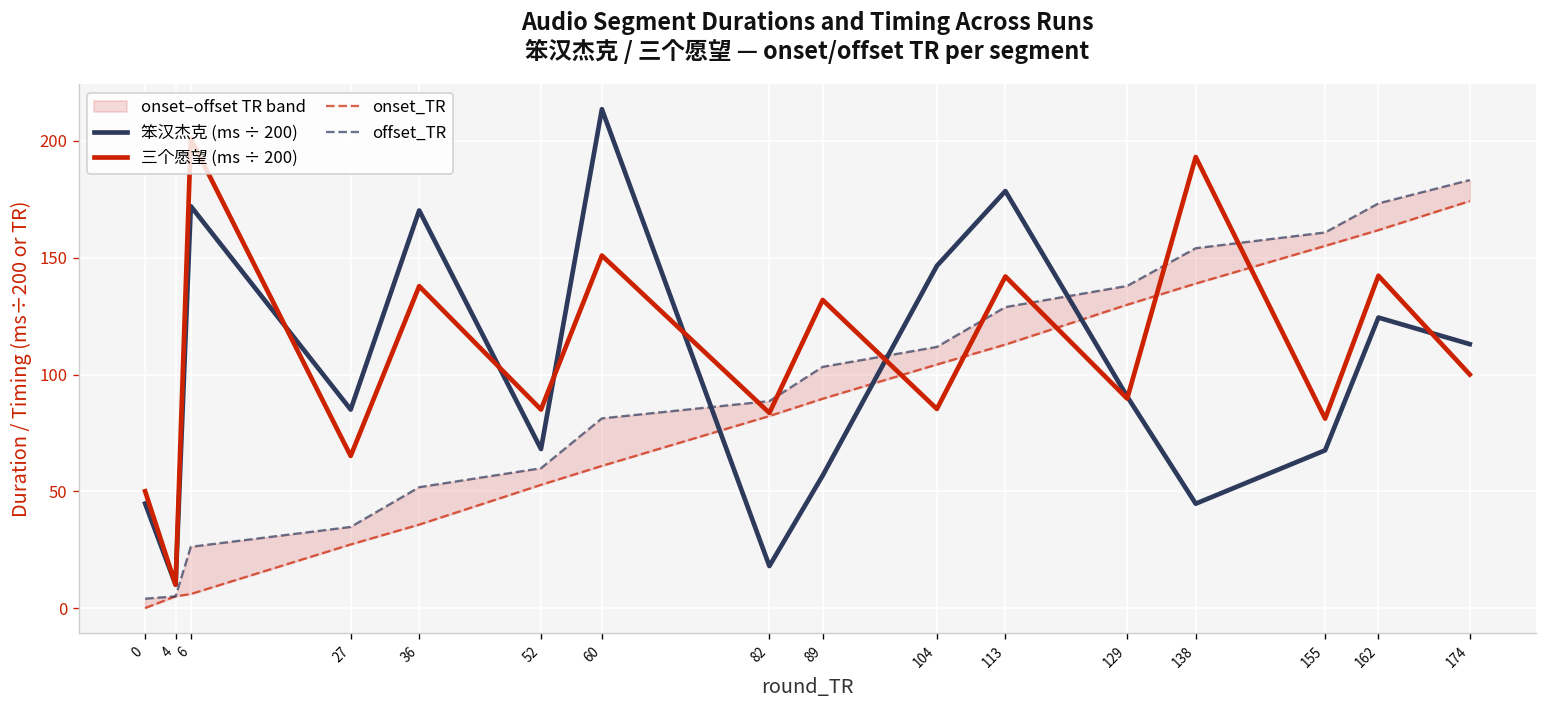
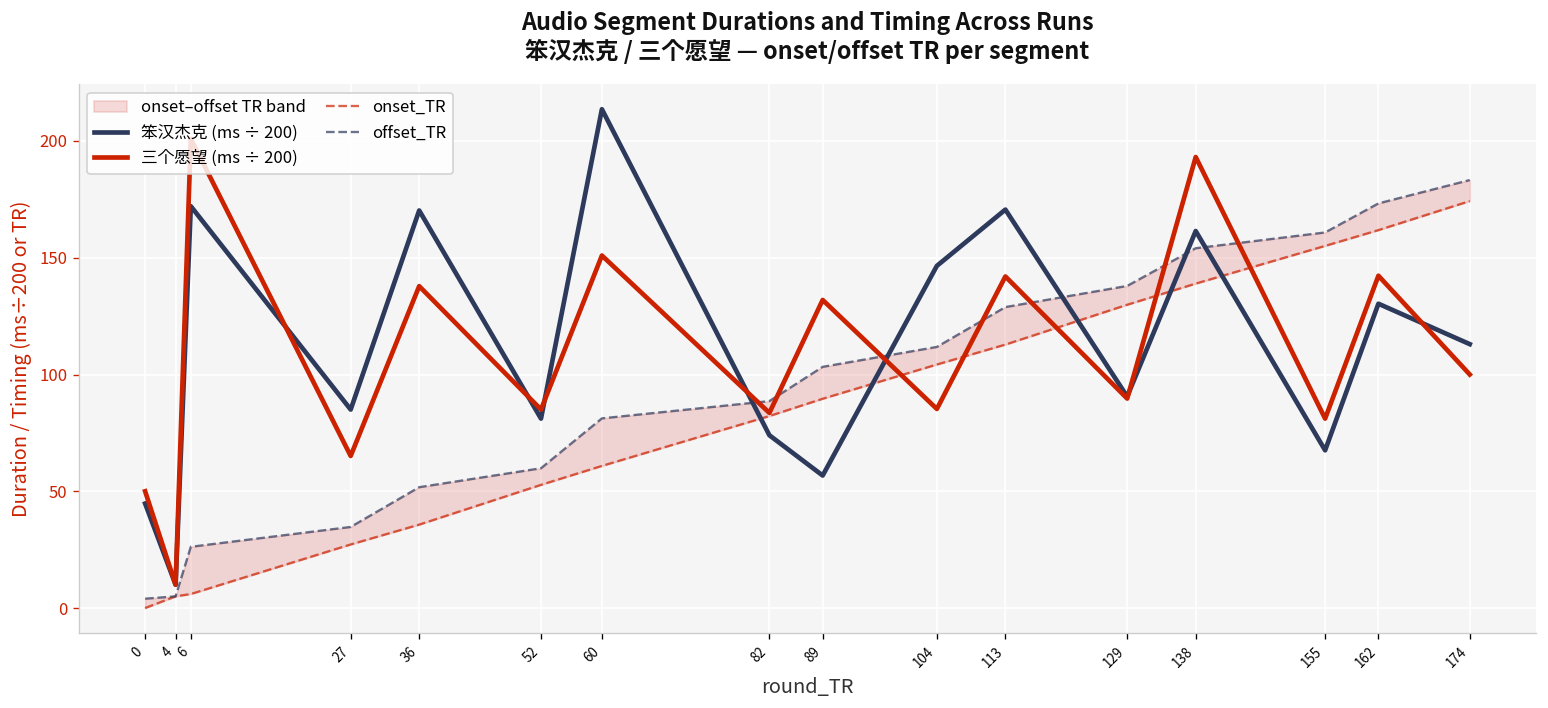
  {
    "笨汉杰克 (ms ÷ 200)": {
      "0": 45,
      "6": 172,
      "27": 85,
      "36": 170,
-     "52": 68,
+     "52": 81,
      "60": 214,
-     "82": 18,
+     "82": 74,
      "89": 57,
      "104": 147,
-     "113": 179,
-     "138": 45,
+     "113": 171,
+     "138": 161,
      "155": 68,
-     "162": 124,
+     "162": 130,
      "174": 113
    },
    "onset–offset TR band": {
      "0": 4,
      "6": 26,
      "27": 35,
      "36": 52,
      "52": 60,
      "60": 81,
      "82": 89,
      "89": 103,
      "104": 112,
      "113": 129,
      "129": 138,
      "138": 154,
      "155": 161,
      "162": 173,
      "174": 183
    }
  }
